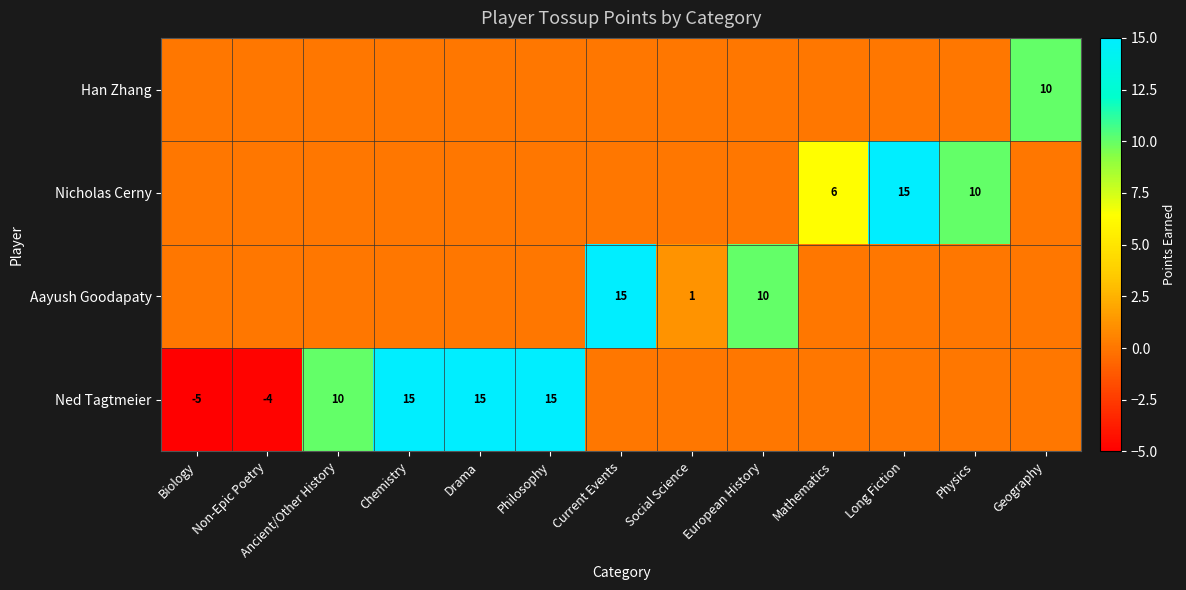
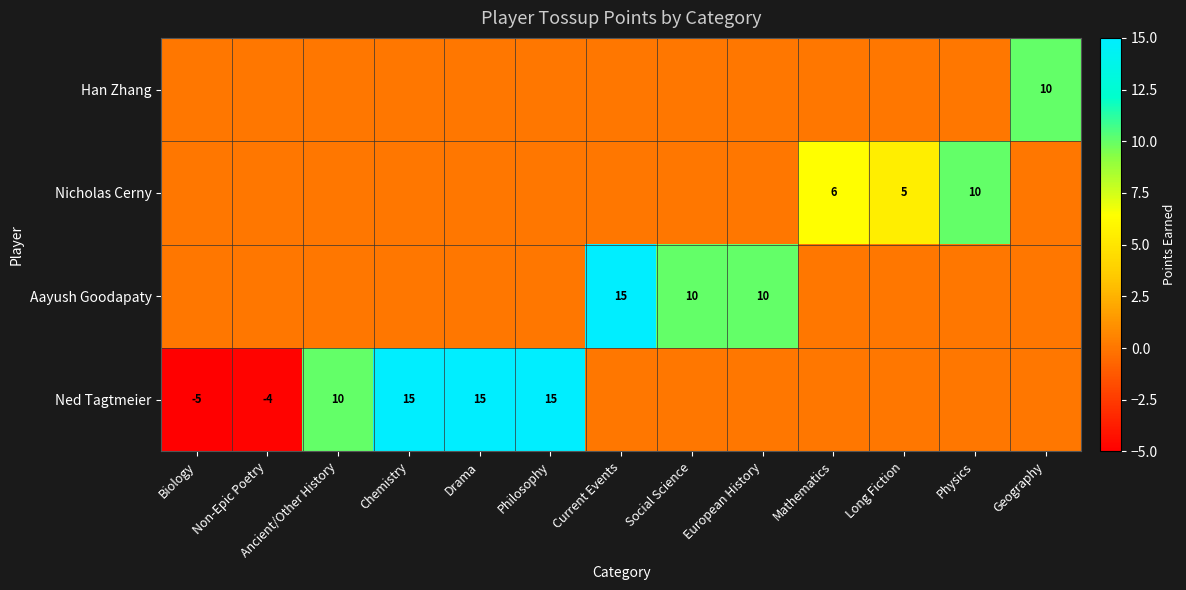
  {
    "Han Zhang": {
      "Geography": 10
    },
    "Nicholas Cerny": {
      "Mathematics": 6,
-     "Long Fiction": 15,
+     "Long Fiction": 5,
      "Physics": 10
    },
    "Aayush Goodapaty": {
      "Current Events": 15,
-     "Social Science": 1,
+     "Social Science": 10,
      "European History": 10
    },
    "Ned Tagtmeier": {
      "Biology": -5,
      "Non-Epic Poetry": -4,
      "Ancient/Other History": 10,
      "Chemistry": 15,
      "Drama": 15,
      "Philosophy": 15
    }
  }
